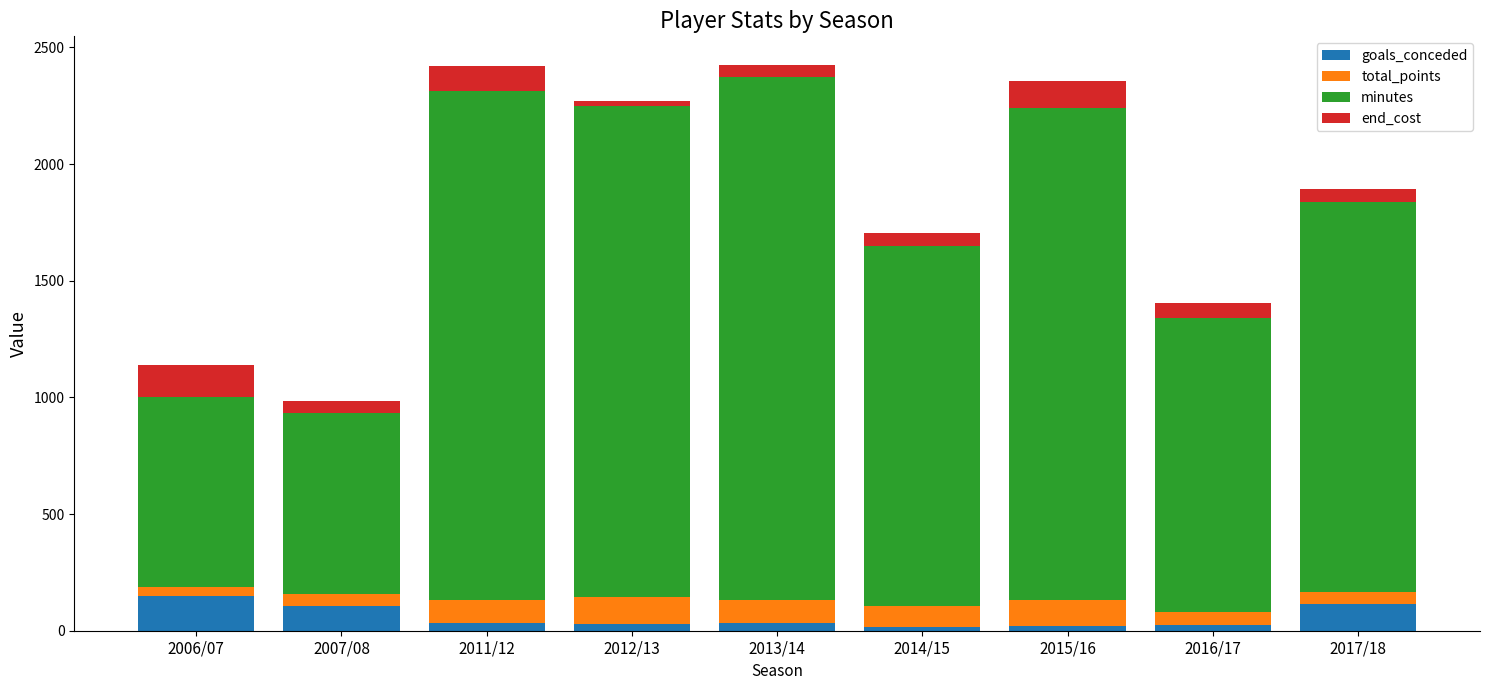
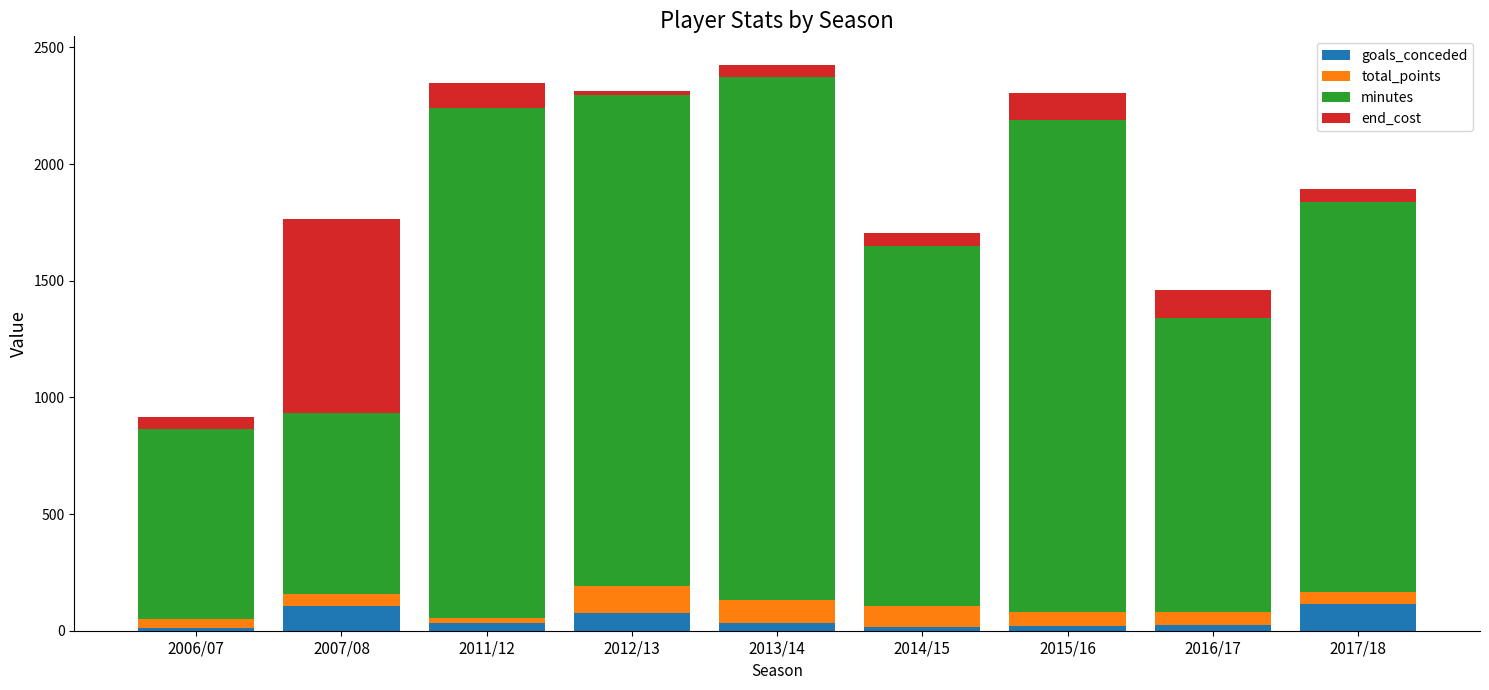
  {
    "goals_conceded": {
-     "2006/07": 150,
+     "2006/07": 10,
      "2007/08": 110,
      "2011/12": 30,
-     "2012/13": 30,
+     "2012/13": 80,
      "2013/14": 30,
      "2014/15": 20,
      "2015/16": 20,
      "2016/17": 20,
      "2017/18": 120
    },
    "total_points": {
      "2006/07": 40,
      "2007/08": 50,
-     "2011/12": 100,
+     "2011/12": 20,
      "2012/13": 110,
      "2013/14": 100,
      "2014/15": 90,
-     "2015/16": 110,
+     "2015/16": 60,
      "2016/17": 60,
      "2017/18": 50
    },
    "minutes": {
      "2006/07": 820,
      "2007/08": 770,
      "2011/12": 2190,
      "2012/13": 2110,
      "2013/14": 2240,
      "2014/15": 1550,
      "2015/16": 2110,
      "2016/17": 1260,
      "2017/18": 1670
    },
    "end_cost": {
-     "2006/07": 140,
-     "2007/08": 50,
+     "2006/07": 50,
+     "2007/08": 830,
      "2011/12": 110,
      "2012/13": 20,
      "2013/14": 60,
      "2014/15": 50,
      "2015/16": 110,
-     "2016/17": 60,
+     "2016/17": 120,
      "2017/18": 60
    }
  }
